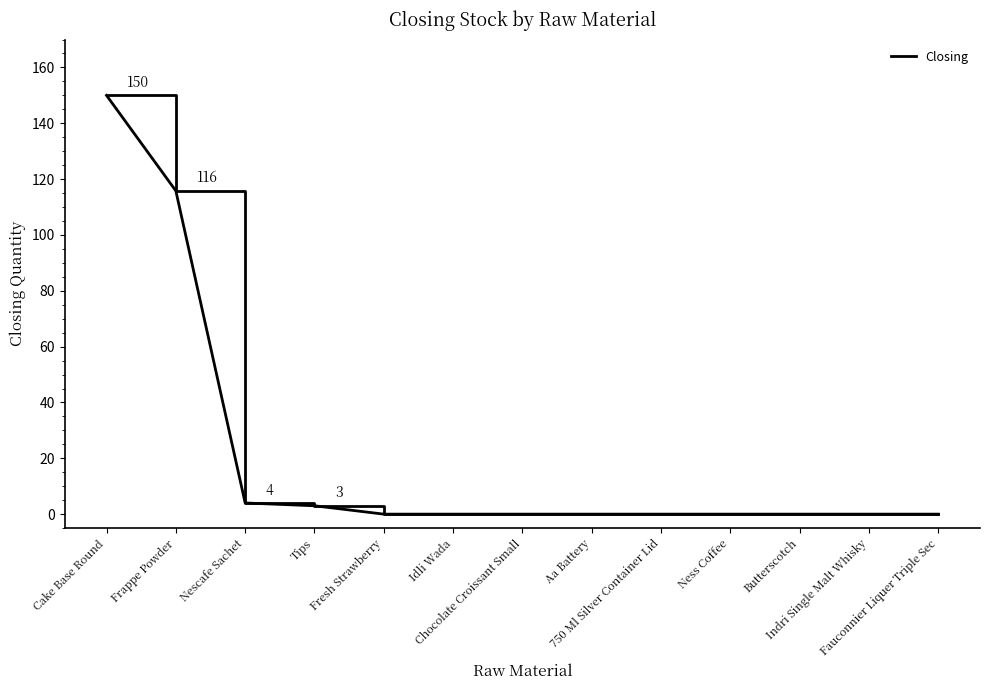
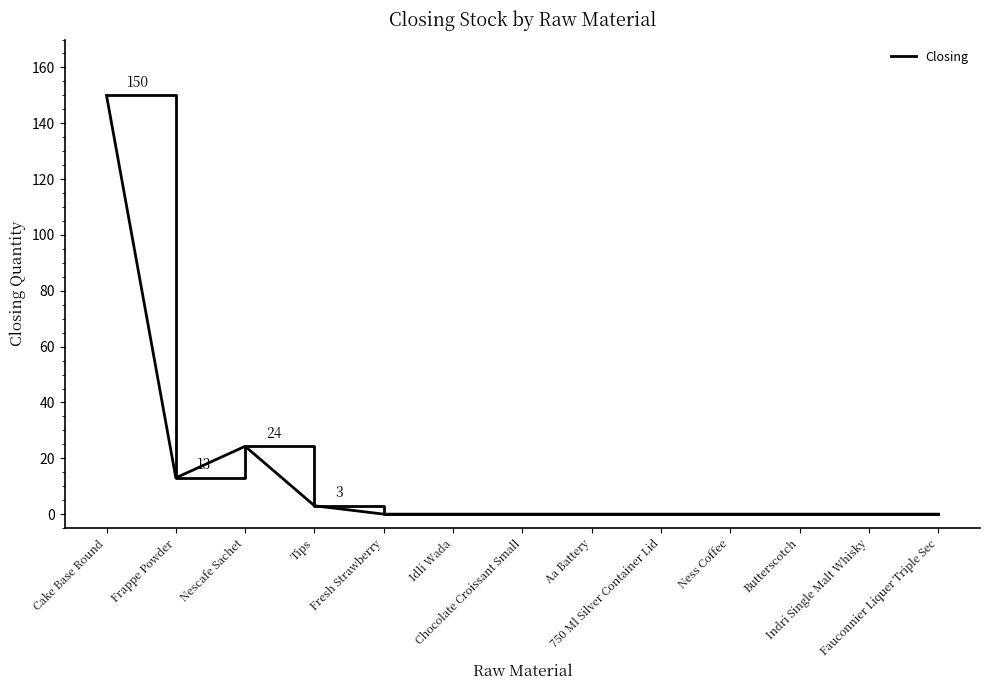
  {
    "Cake Base Round": 150,
-   "Frappe Powder": 116,
-   "Nescafe Sachet": 4,
+   "Frappe Powder": 13,
+   "Nescafe Sachet": 24,
    "Tips": 3
  }
